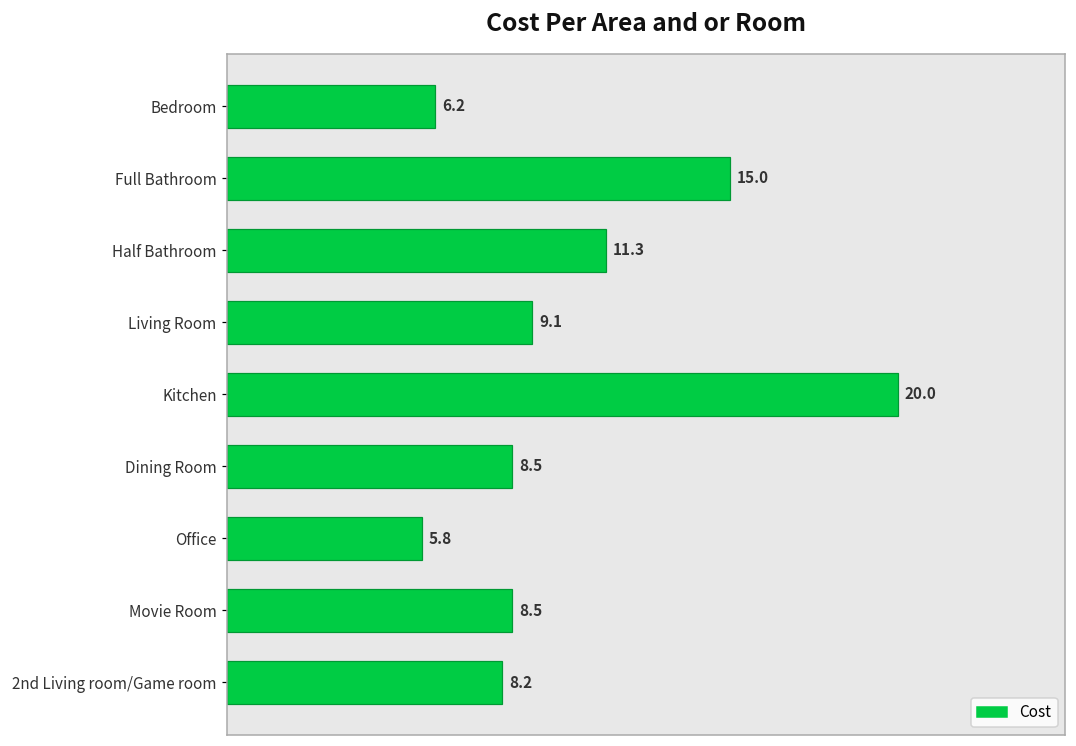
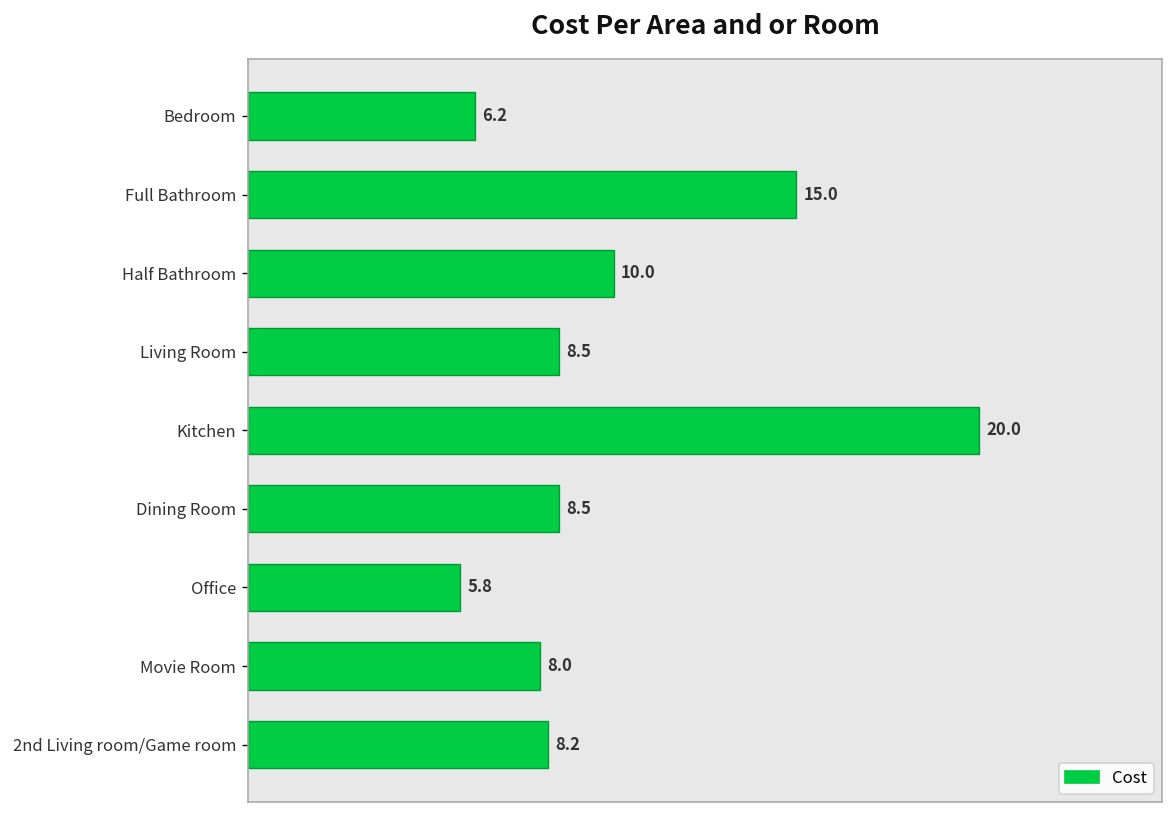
  {
    "Bedroom": 6.2,
    "Full Bathroom": 15.0,
-   "Half Bathroom": 11.3,
-   "Living Room": 9.1,
+   "Half Bathroom": 10.0,
+   "Living Room": 8.5,
    "Kitchen": 20.0,
    "Dining Room": 8.5,
    "Office": 5.8,
-   "Movie Room": 8.5,
+   "Movie Room": 8.0,
    "2nd Living room/Game room": 8.2
  }
